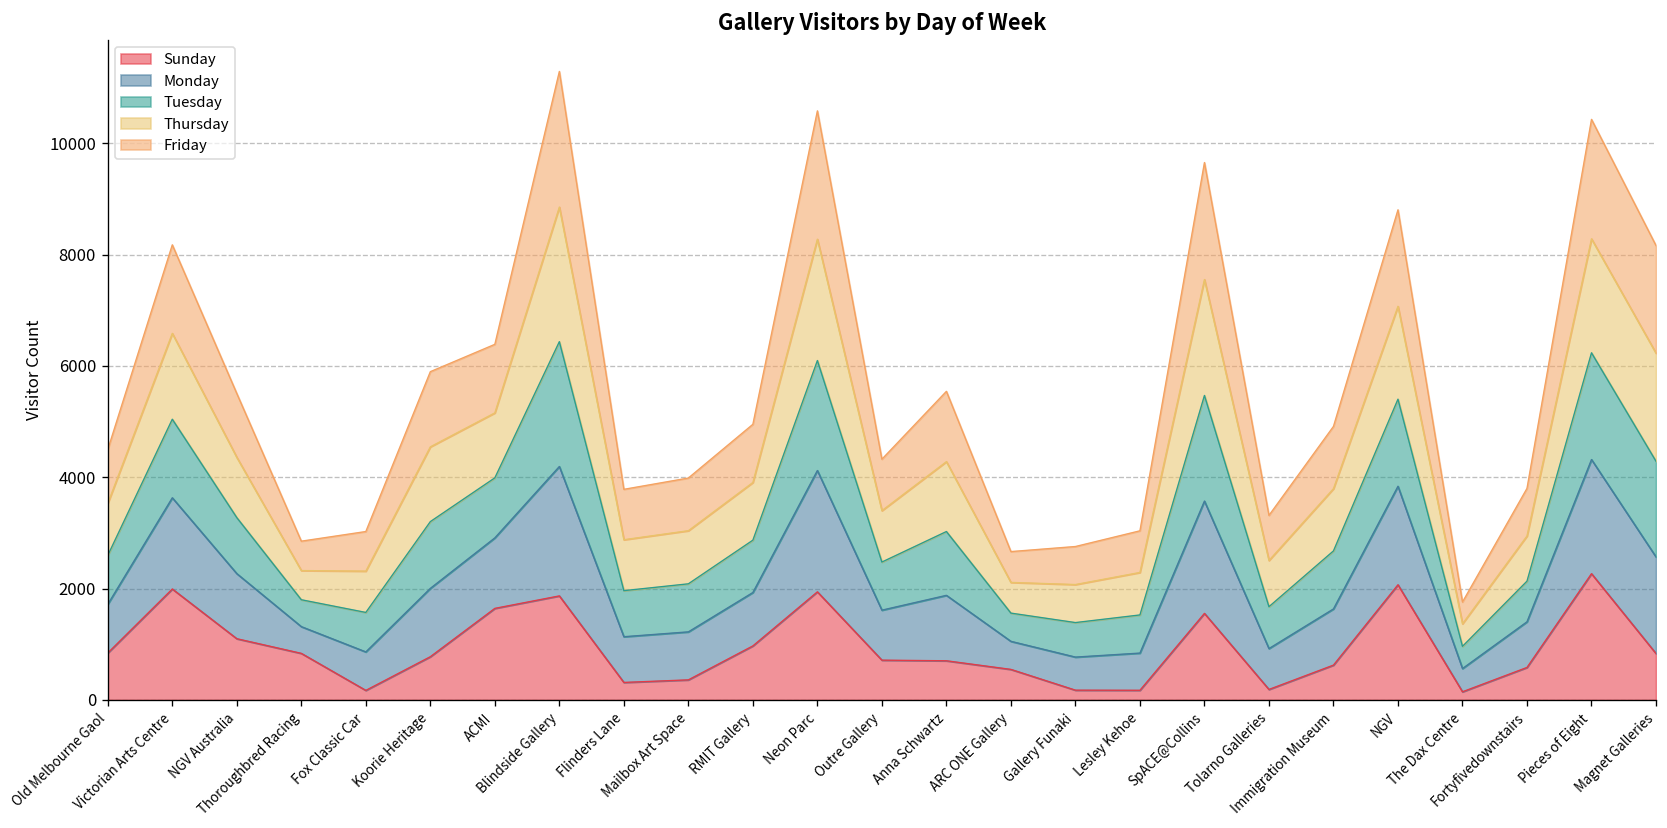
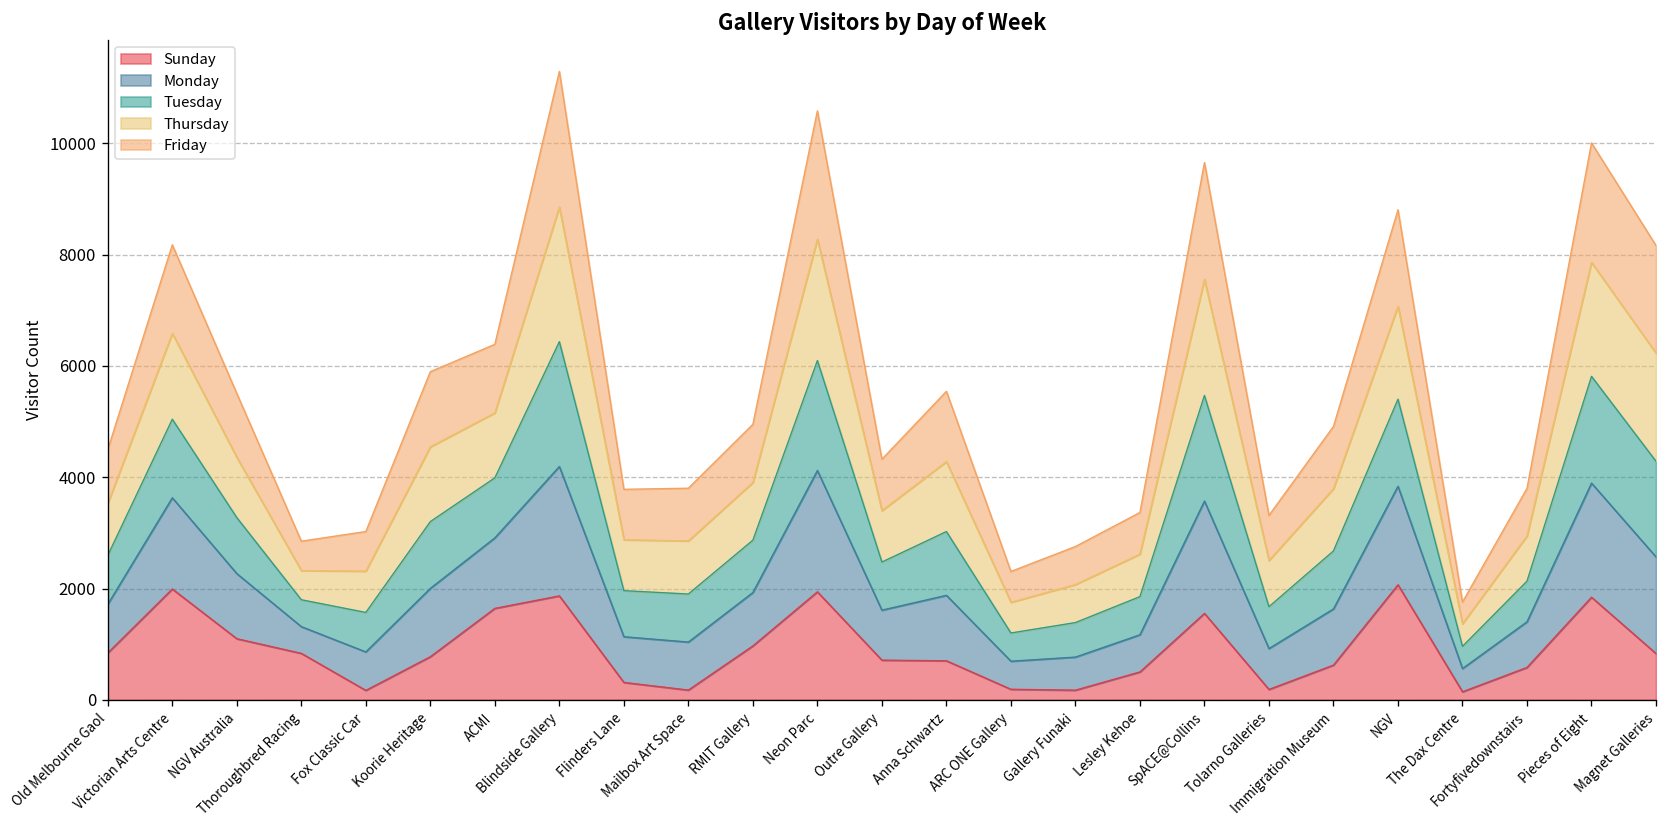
  {
    "Sunday": {
      "Old Melbourne Gaol": 800,
      "Victorian Arts Centre": 2000,
      "NGV Australia": 1100,
      "Thoroughbred Racing": 800,
      "Fox Classic Car": 200,
      "Koorie Heritage": 800,
      "ACMI": 1600,
      "Blindside Gallery": 1900,
      "Flinders Lane": 300,
-     "Mailbox Art Space": 400,
+     "Mailbox Art Space": 200,
      "RMIT Gallery": 1000,
      "Neon Parc": 1900,
      "Outre Gallery": 700,
      "Anna Schwartz": 700,
-     "ARC ONE Gallery": 500,
+     "ARC ONE Gallery": 200,
      "Gallery Funaki": 200,
-     "Lesley Kehoe": 200,
+     "Lesley Kehoe": 500,
      "SpACE@Collins": 1600,
      "Tolarno Galleries": 200,
      "Immigration Museum": 600,
      "NGV": 2100,
      "The Dax Centre": 100,
      "Fortyfivedownstairs": 600,
-     "Pieces of Eight": 2300,
+     "Pieces of Eight": 1800,
      "Magnet Galleries": 800
    }
  }
